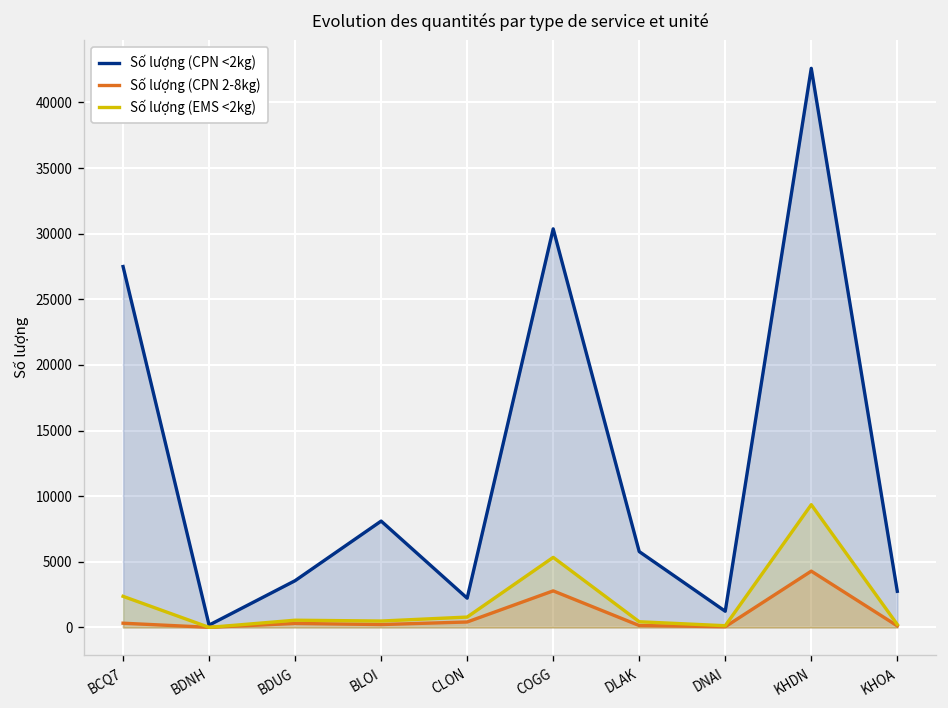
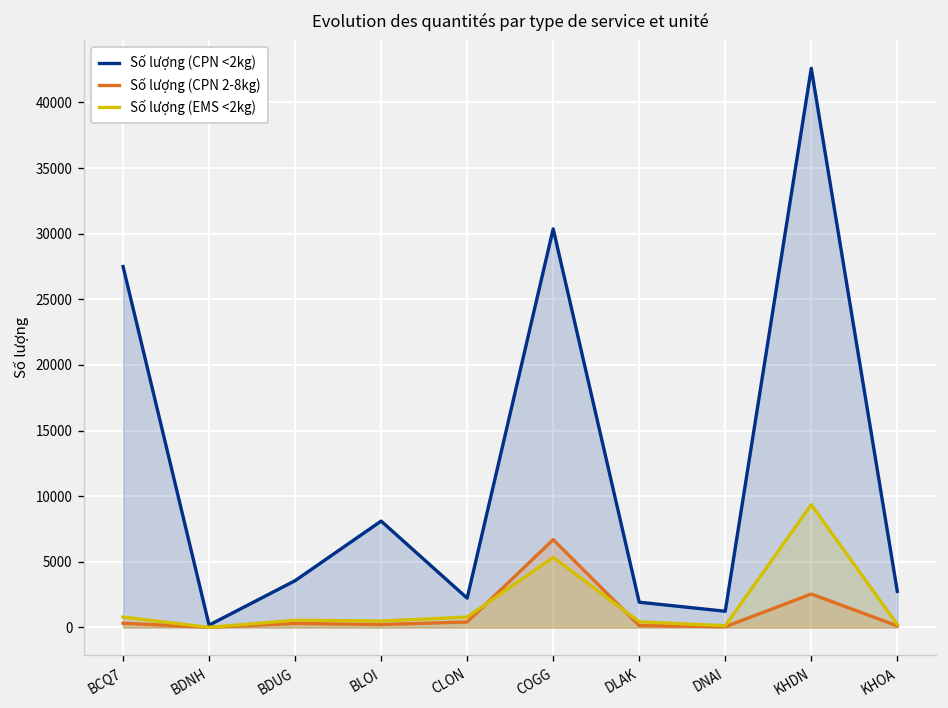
  {
    "Số lượng (CPN <2kg)": {
      "BCQ7": 27500,
      "BDUG": 3600,
      "BLOI": 8100,
      "CLON": 2200,
      "COGG": 30400,
-     "DLAK": 5800,
+     "DLAK": 1900,
      "DNAI": 1200,
      "KHDN": 42600,
      "KHOA": 2800
    },
    "Số lượng (CPN 2-8kg)": {
      "BCQ7": 300,
      "BDUG": 300,
      "BLOI": 200,
      "CLON": 400,
-     "COGG": 2800,
+     "COGG": 6700,
      "DLAK": 100,
-     "KHDN": 4300
+     "KHDN": 2500
    },
    "Số lượng (EMS <2kg)": {
-     "BCQ7": 2400,
+     "BCQ7": 800,
      "BDUG": 500,
      "BLOI": 500,
      "CLON": 800,
      "COGG": 5300,
      "DLAK": 400,
      "KHDN": 9400
    }
  }
